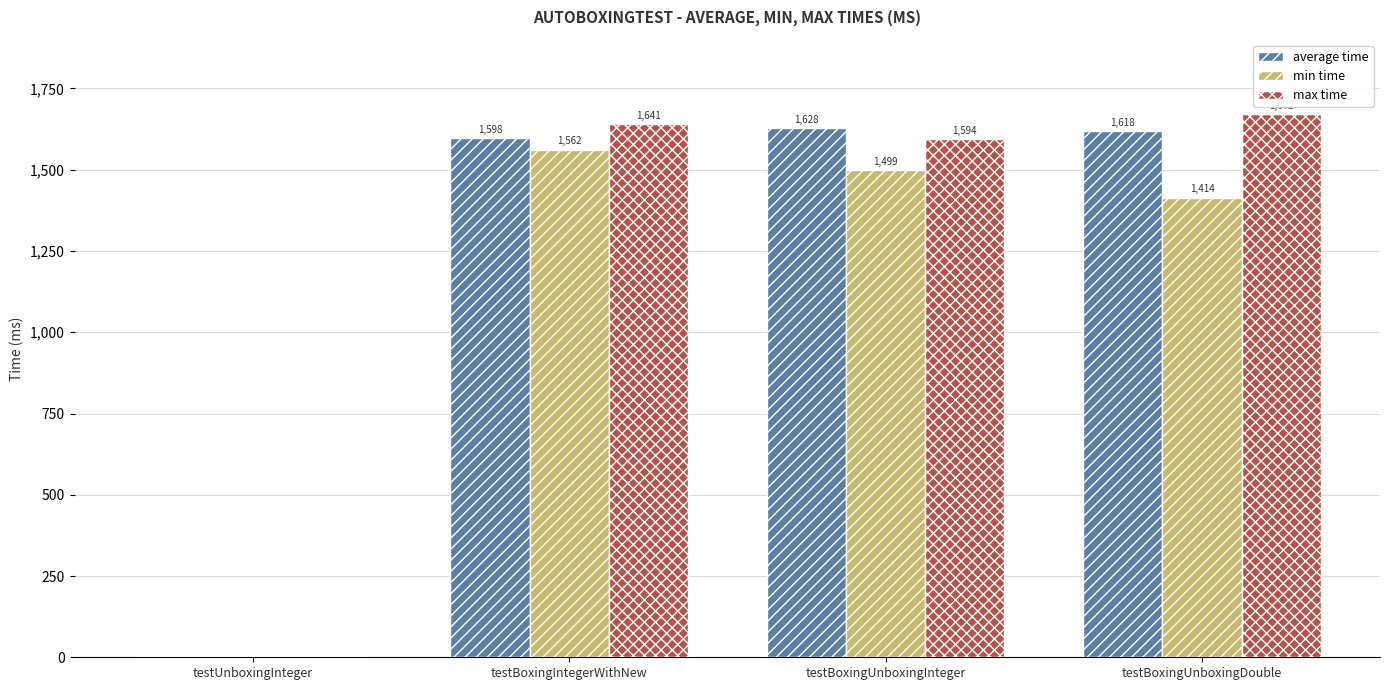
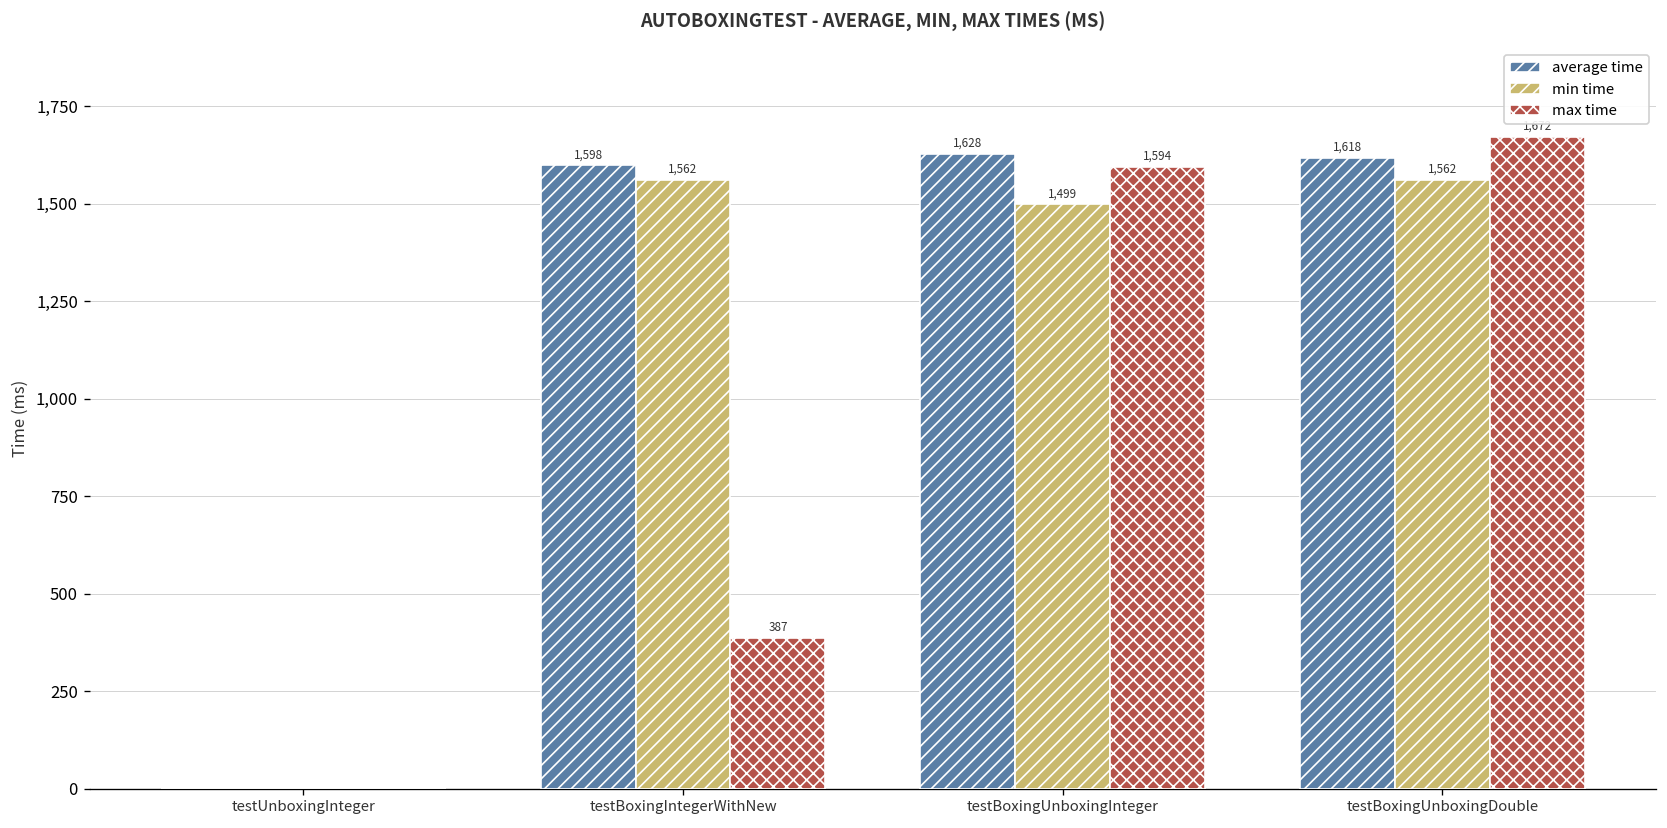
  {
    "average time": {
      "testBoxingIntegerWithNew": "1,598",
      "testBoxingUnboxingInteger": "1,628",
      "testBoxingUnboxingDouble": "1,618"
    },
    "min time": {
      "testBoxingIntegerWithNew": "1,562",
      "testBoxingUnboxingInteger": "1,499",
-     "testBoxingUnboxingDouble": "1,414"
+     "testBoxingUnboxingDouble": "1,562"
    },
    "max time": {
-     "testBoxingIntegerWithNew": "1,641",
+     "testBoxingIntegerWithNew": "387",
      "testBoxingUnboxingInteger": "1,594"
    }
  }
